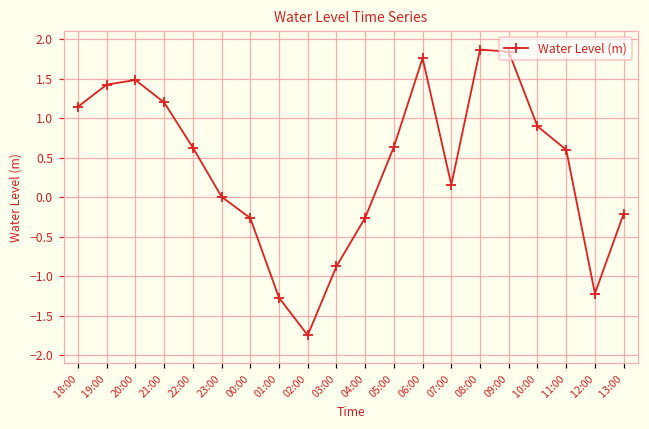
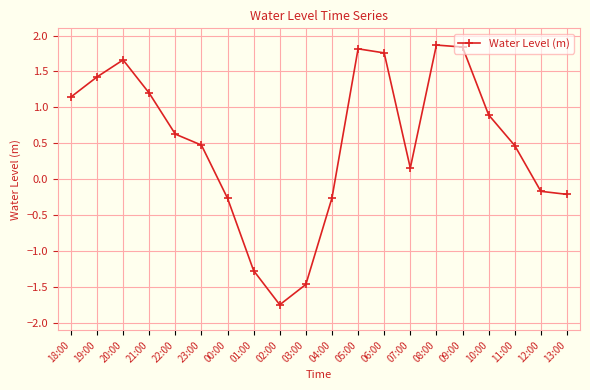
  {
    "18:00": 1.1,
    "19:00": 1.4,
-   "20:00": 1.5,
+   "20:00": 1.7,
    "21:00": 1.2,
    "22:00": 0.6,
-   "23:00": 0.0,
+   "23:00": 0.5,
    "00:00": -0.3,
    "01:00": -1.3,
    "02:00": -1.7,
-   "03:00": -0.9,
+   "03:00": -1.5,
    "04:00": -0.3,
-   "05:00": 0.6,
+   "05:00": 1.8,
    "06:00": 1.8,
    "07:00": 0.2,
    "08:00": 1.9,
    "10:00": 0.9,
-   "11:00": 0.6,
-   "12:00": -1.2,
+   "11:00": 0.5,
+   "12:00": -0.2,
    "13:00": -0.2
  }
